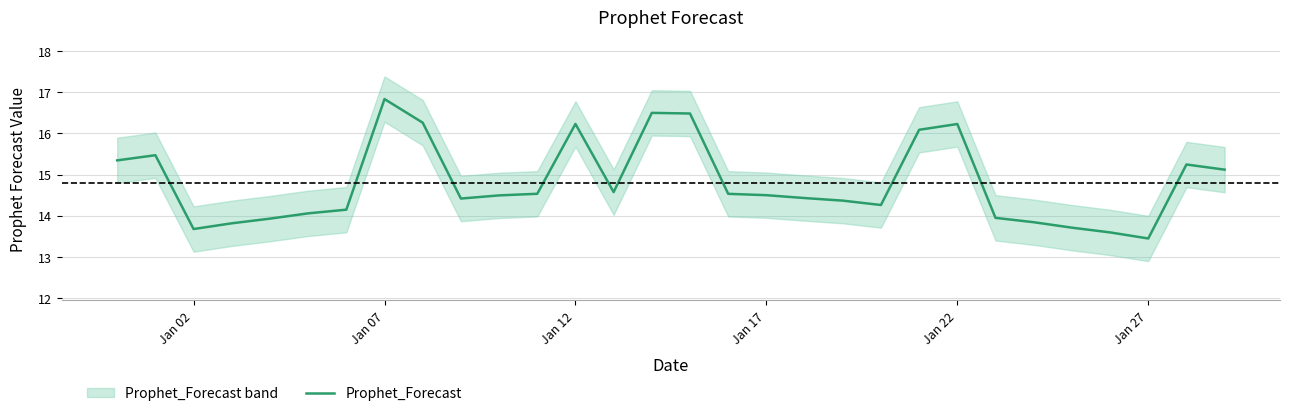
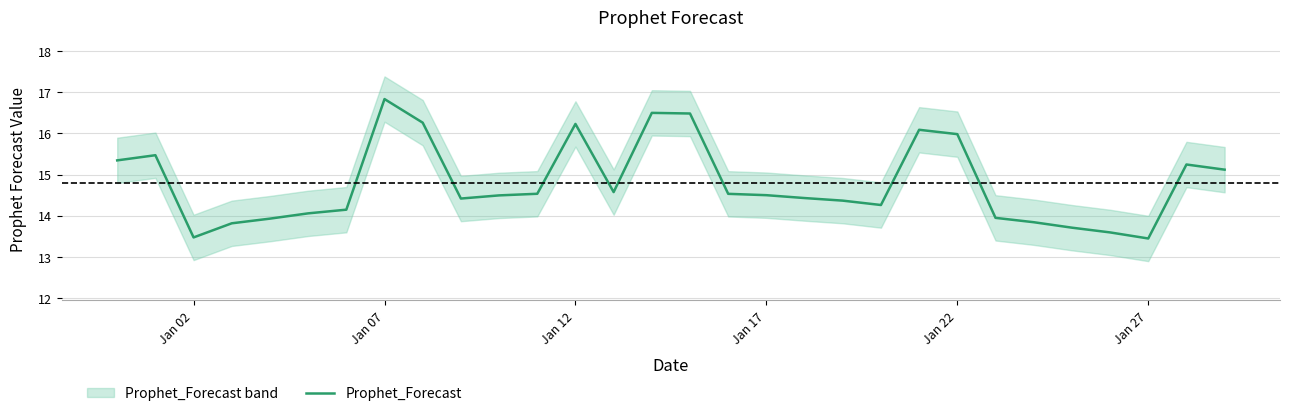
  {
    "Prophet_Forecast": {
-     "Jan 02": 13.7,
+     "Jan 02": 13.5,
      "Jan 07": 16.8,
      "Jan 12": 16.2,
      "Jan 17": 14.5,
-     "Jan 22": 16.2,
+     "Jan 22": 16.0,
      "Jan 27": 13.5
    }
  }
